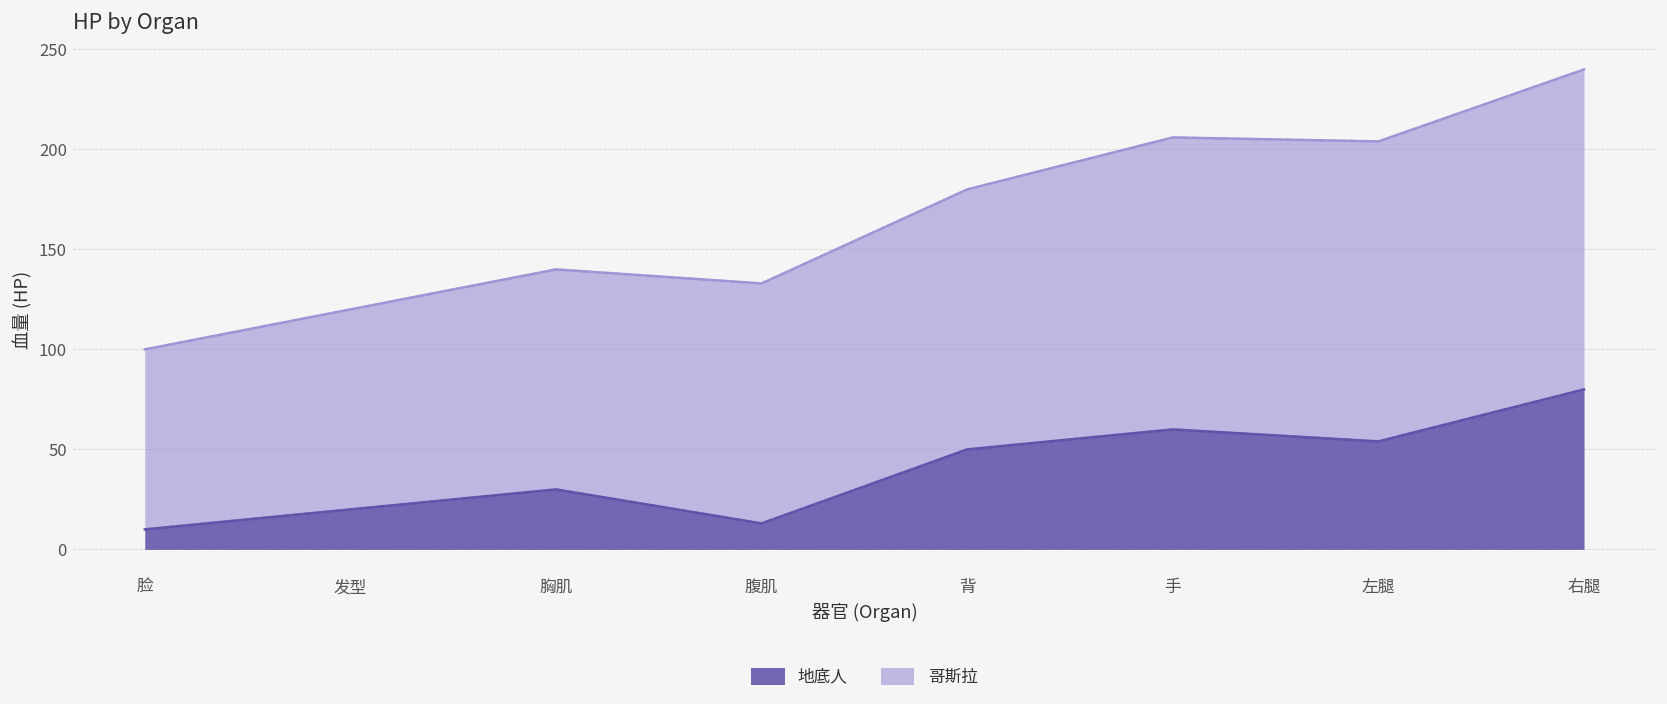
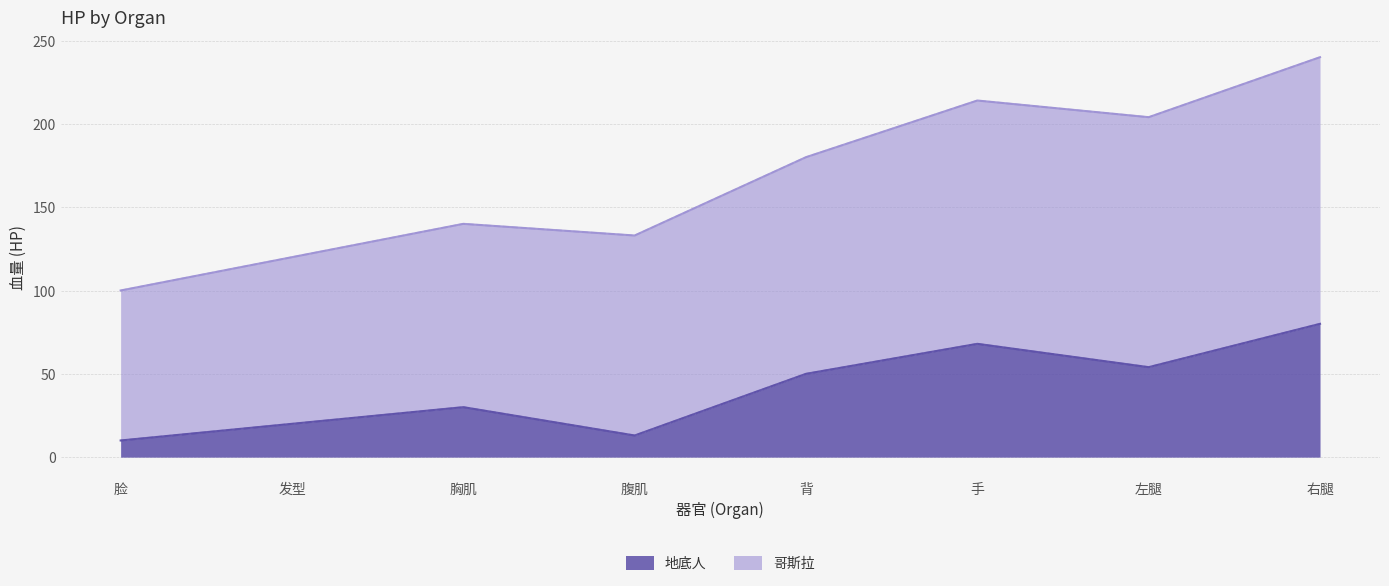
  {
    "地底人": {
      "脸": 10,
      "发型": 20,
      "胸肌": 30,
      "腹肌": 13,
      "背": 50,
-     "手": 60,
+     "手": 68,
      "左腿": 54,
      "右腿": 80
    },
    "哥斯拉": {
      "脸": 90,
      "发型": 100,
      "胸肌": 110,
      "腹肌": 120,
      "背": 130,
      "手": 146,
      "左腿": 150,
      "右腿": 160
    }
  }
